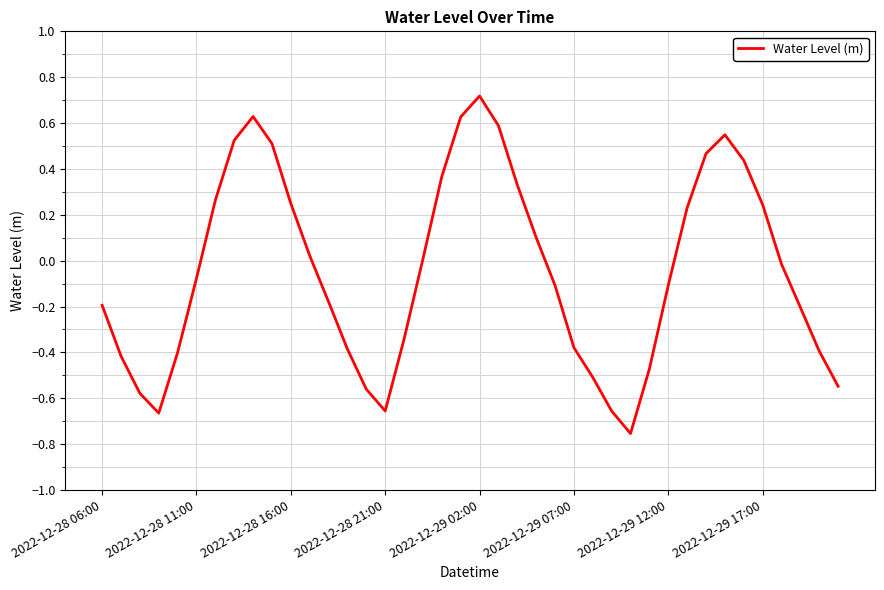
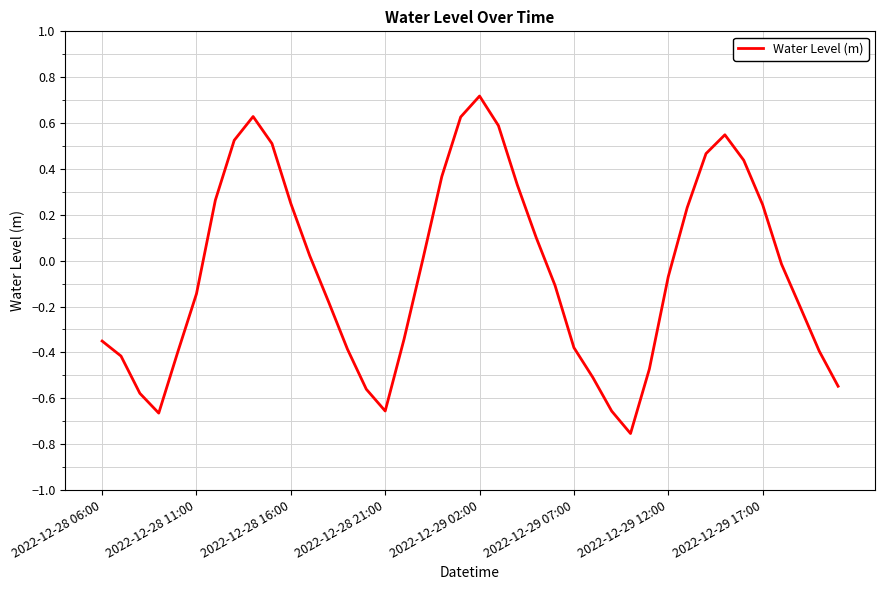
  {
-   "2022-12-28 06:00": -0.19,
-   "2022-12-28 11:00": -0.08,
+   "2022-12-28 06:00": -0.35,
+   "2022-12-28 11:00": -0.14,
    "2022-12-28 16:00": 0.25,
    "2022-12-28 21:00": -0.66,
    "2022-12-29 02:00": 0.72,
    "2022-12-29 07:00": -0.38,
-   "2022-12-29 12:00": -0.11,
+   "2022-12-29 12:00": -0.07,
    "2022-12-29 17:00": 0.24
  }
